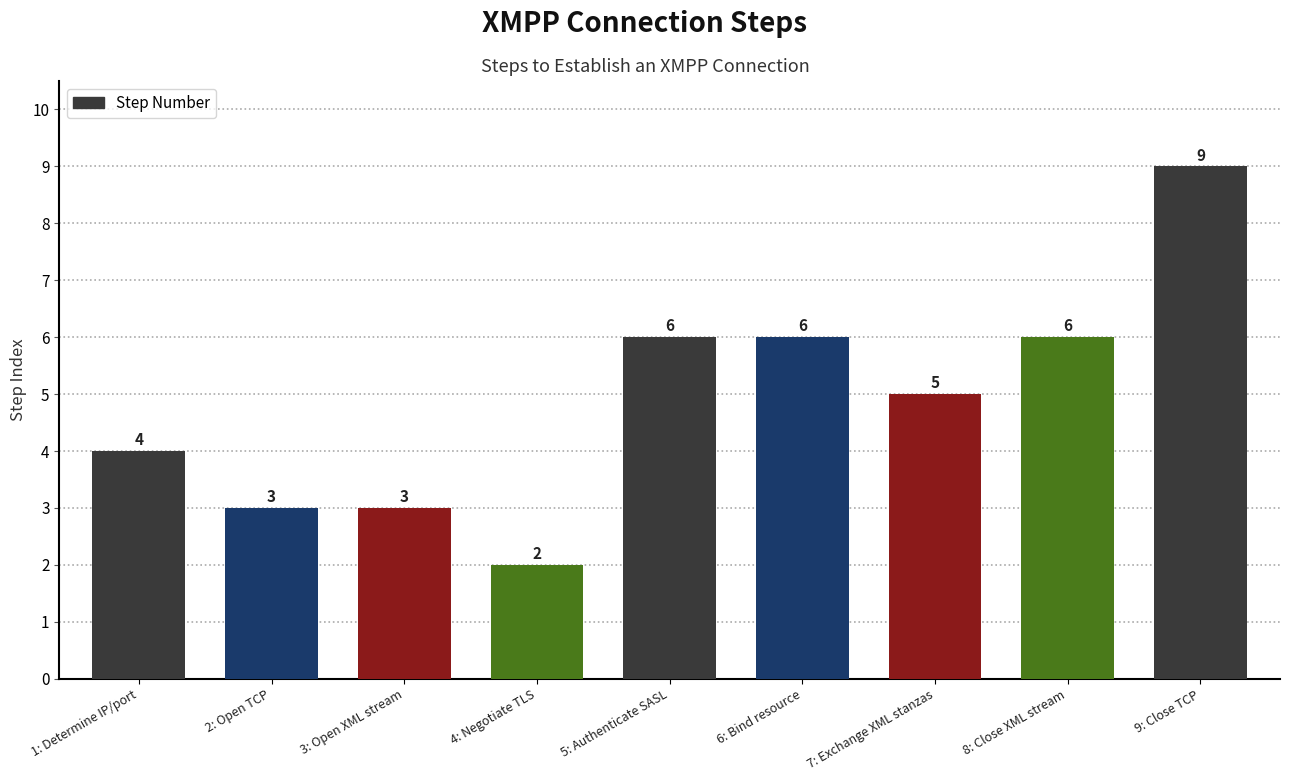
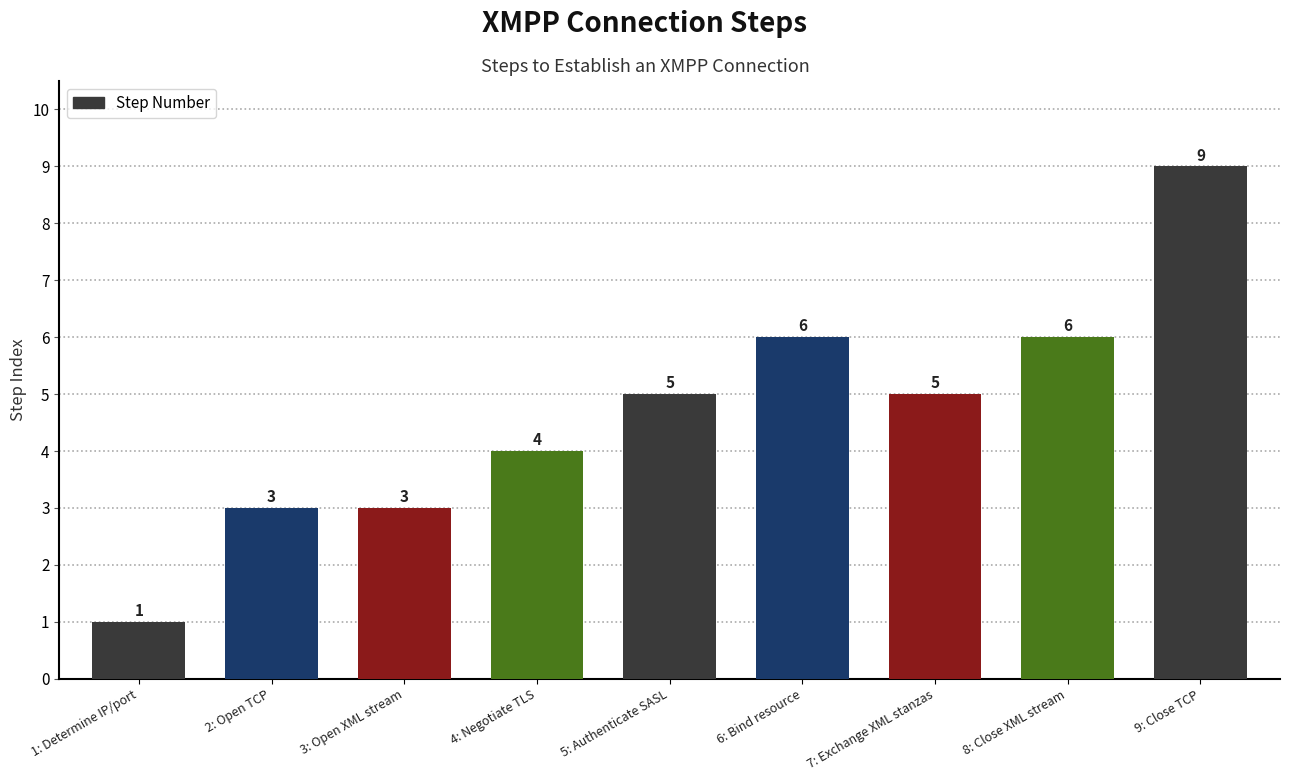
  {
-   "1: Determine IP/port": 4,
+   "1: Determine IP/port": 1,
    "2: Open TCP": 3,
    "3: Open XML stream": 3,
-   "4: Negotiate TLS": 2,
-   "5: Authenticate SASL": 6,
+   "4: Negotiate TLS": 4,
+   "5: Authenticate SASL": 5,
    "6: Bind resource": 6,
    "7: Exchange XML stanzas": 5,
    "8: Close XML stream": 6,
    "9: Close TCP": 9
  }
